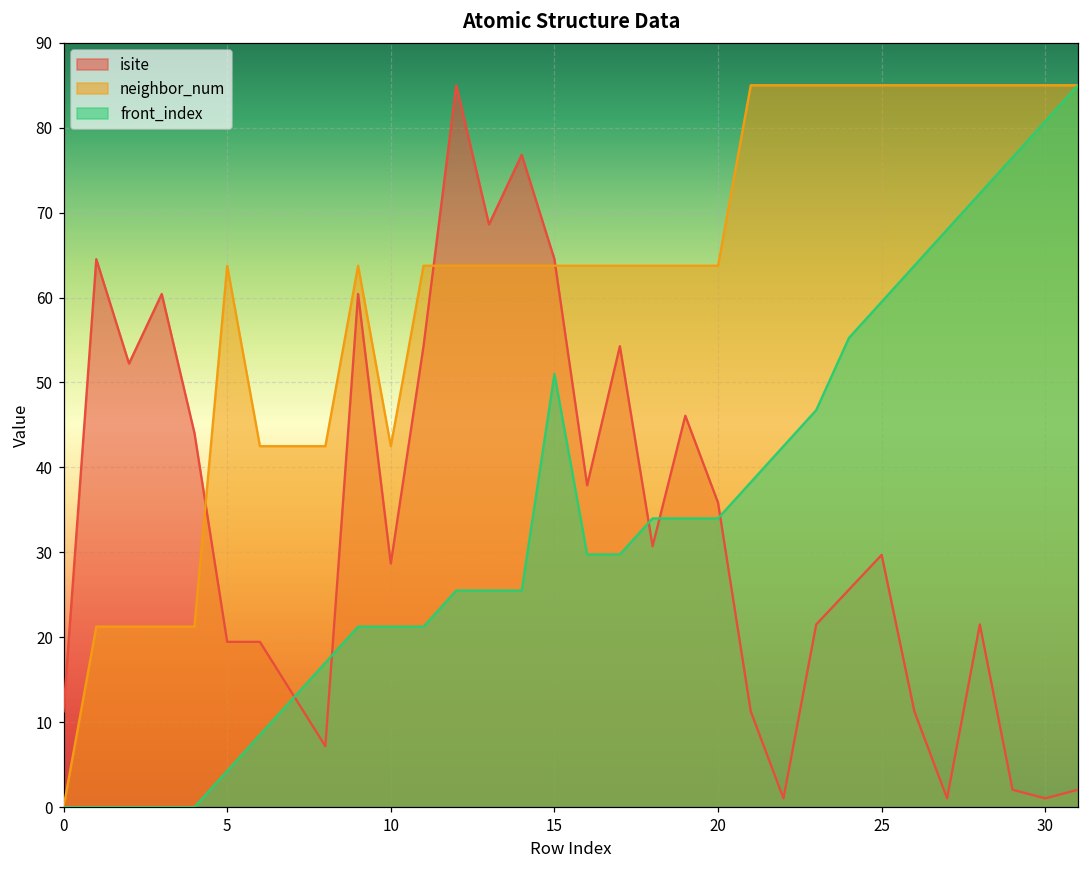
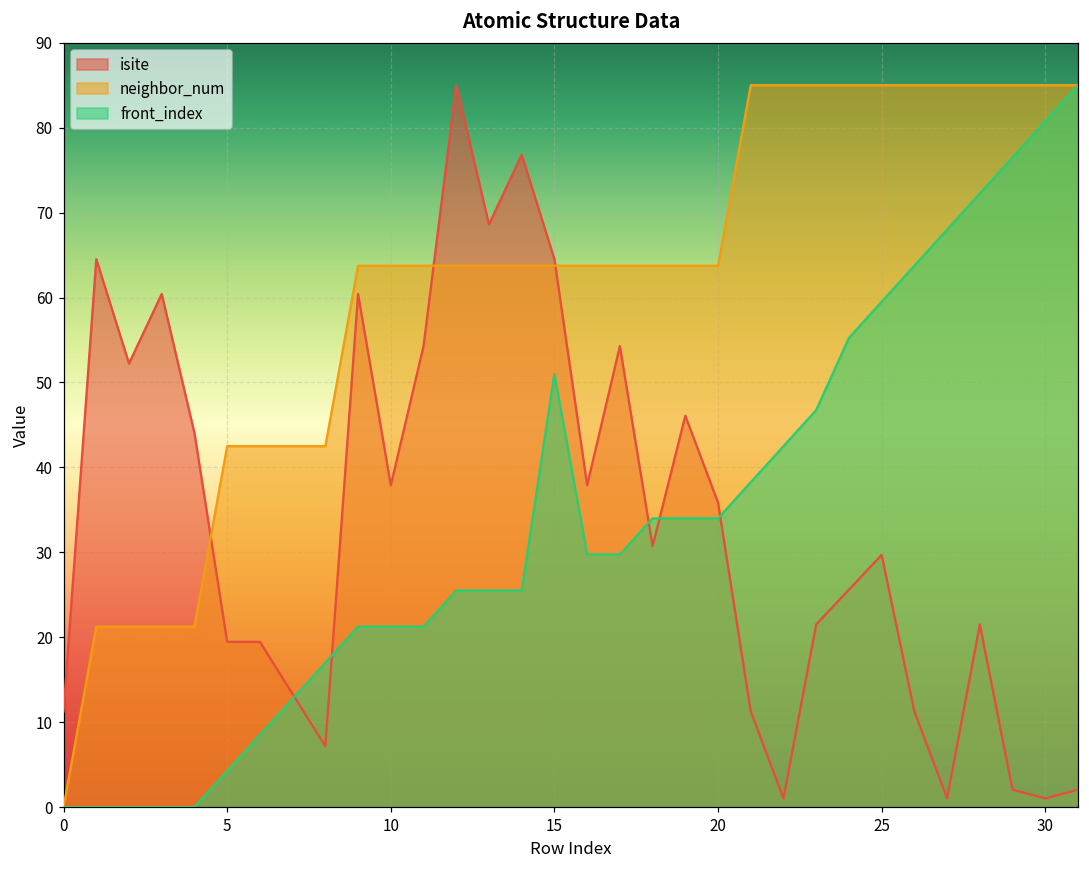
  {
    "isite": {
      "0": 11,
      "5": 19,
-     "10": 29,
+     "10": 38,
      "15": 65,
      "20": 36,
      "25": 30,
      "30": 1
    },
    "neighbor_num": {
-     "5": 64,
-     "10": 43,
+     "5": 43,
+     "10": 64,
      "15": 64,
      "20": 64,
      "25": 85,
      "30": 85
    },
    "front_index": {
      "5": 4,
      "10": 21,
      "15": 51,
      "20": 34,
      "25": 59,
      "30": 81
    }
  }
